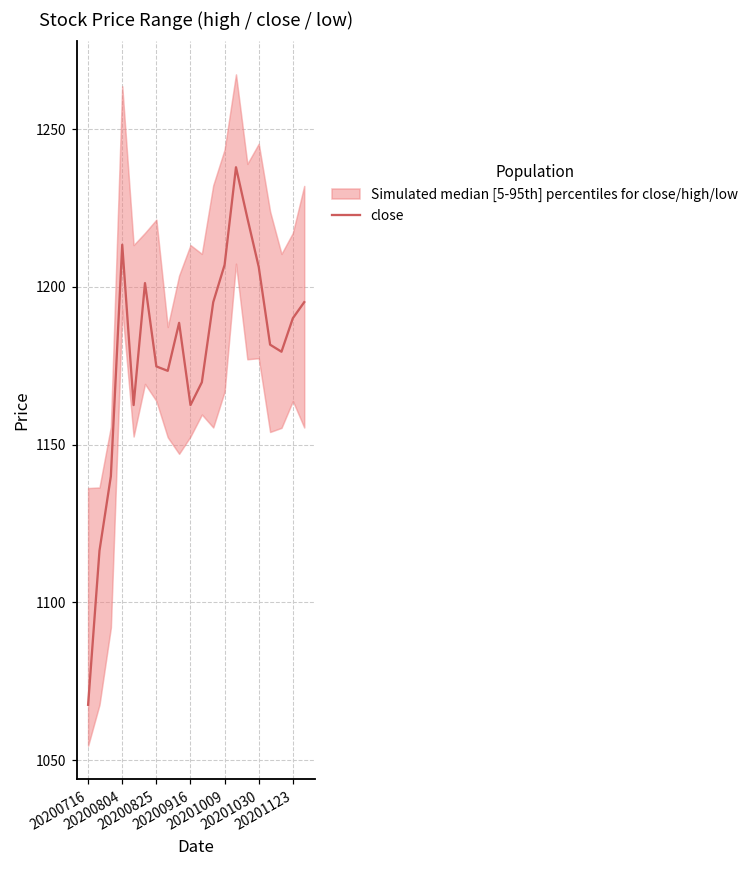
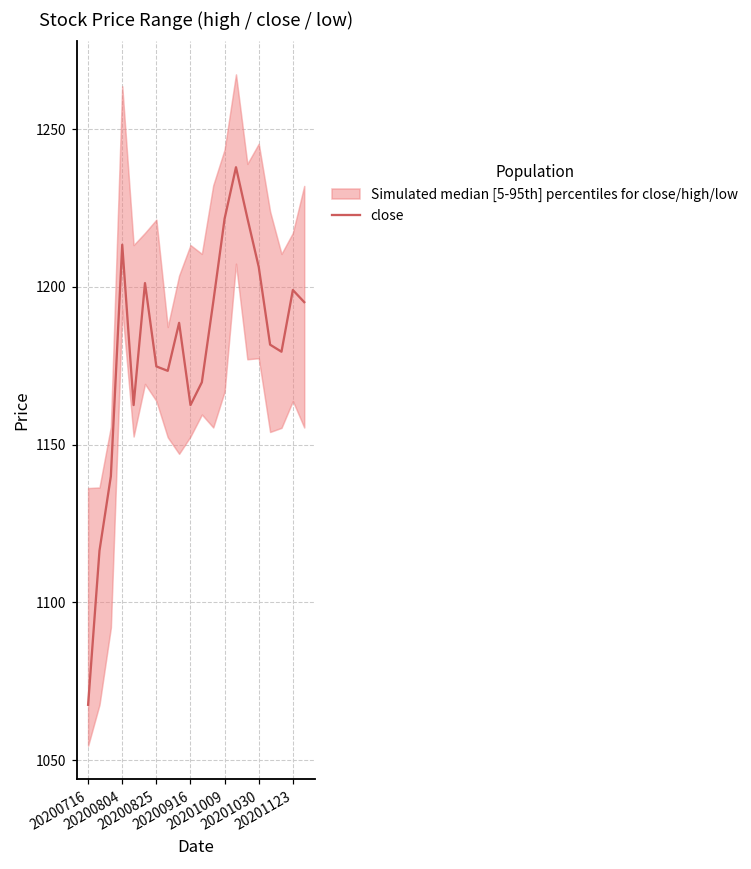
  {
    "close": {
      "20200716": 1068,
      "20200804": 1213,
      "20200825": 1175,
      "20200916": 1163,
-     "20201009": 1207,
+     "20201009": 1222,
      "20201030": 1206,
-     "20201123": 1190
+     "20201123": 1199
    }
  }
